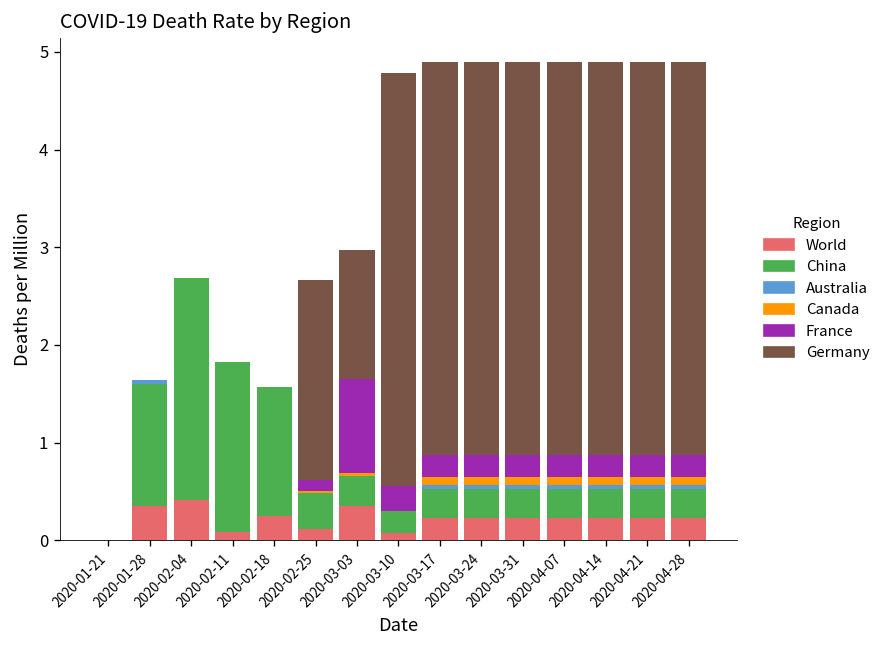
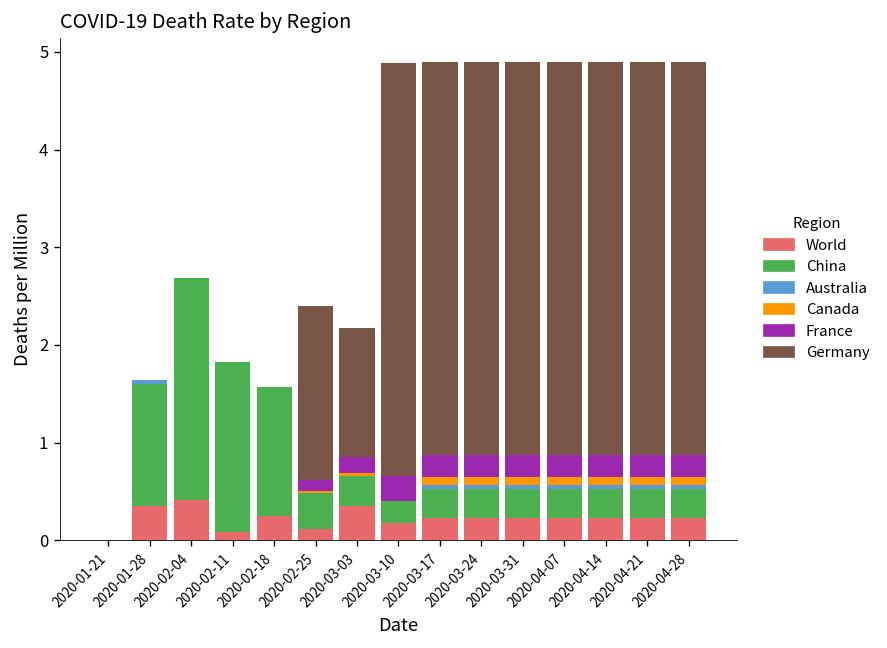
  {
    "World": {
      "2020-01-21": 0.0,
      "2020-01-28": 0.4,
      "2020-02-04": 0.4,
      "2020-02-11": 0.1,
      "2020-02-18": 0.2,
      "2020-02-25": 0.1,
      "2020-03-03": 0.3,
-     "2020-03-10": 0.1,
+     "2020-03-10": 0.2,
      "2020-03-17": 0.2,
      "2020-03-24": 0.2,
      "2020-03-31": 0.2,
      "2020-04-07": 0.2,
      "2020-04-14": 0.2,
      "2020-04-21": 0.2,
      "2020-04-28": 0.2
    },
    "China": {
      "2020-01-21": 0.0,
      "2020-01-28": 1.2,
      "2020-02-04": 2.3,
      "2020-02-11": 1.7,
      "2020-02-18": 1.3,
      "2020-02-25": 0.4,
      "2020-03-03": 0.3,
      "2020-03-10": 0.2,
      "2020-03-17": 0.3,
      "2020-03-24": 0.3,
      "2020-03-31": 0.3,
      "2020-04-07": 0.3,
      "2020-04-14": 0.3,
      "2020-04-21": 0.3,
      "2020-04-28": 0.3
    },
    "Australia": {
      "2020-01-21": 0.0,
      "2020-01-28": 0.0,
      "2020-02-04": 0.0,
      "2020-02-11": 0.0,
      "2020-02-18": 0.0,
      "2020-02-25": 0.0,
      "2020-03-03": 0.0,
      "2020-03-10": 0.0,
      "2020-03-17": 0.0,
      "2020-03-24": 0.0,
      "2020-03-31": 0.0,
      "2020-04-07": 0.0,
      "2020-04-14": 0.0,
      "2020-04-21": 0.0,
      "2020-04-28": 0.0
    },
    "Canada": {
      "2020-01-21": 0.0,
      "2020-01-28": 0.0,
      "2020-02-04": 0.0,
      "2020-02-11": 0.0,
      "2020-02-18": 0.0,
      "2020-03-10": 0.0,
      "2020-03-17": 0.1,
      "2020-03-24": 0.1,
      "2020-03-31": 0.1,
      "2020-04-07": 0.1,
      "2020-04-14": 0.1,
      "2020-04-21": 0.1,
      "2020-04-28": 0.1
    },
    "France": {
      "2020-01-21": 0.0,
      "2020-01-28": 0.0,
      "2020-02-04": 0.0,
      "2020-02-11": 0.0,
      "2020-02-18": 0.0,
      "2020-02-25": 0.1,
-     "2020-03-03": 1.0,
+     "2020-03-03": 0.2,
      "2020-03-10": 0.3,
      "2020-03-17": 0.2,
      "2020-03-24": 0.2,
      "2020-03-31": 0.2,
      "2020-04-07": 0.2,
      "2020-04-14": 0.2,
      "2020-04-21": 0.2,
      "2020-04-28": 0.2
    },
    "Germany": {
      "2020-01-21": 0.0,
      "2020-01-28": 0.0,
      "2020-02-04": 0.0,
      "2020-02-11": 0.0,
      "2020-02-18": 0.0,
-     "2020-02-25": 2.0,
+     "2020-02-25": 1.8,
      "2020-03-03": 1.3,
      "2020-03-10": 4.2,
      "2020-03-17": 4.0,
      "2020-03-24": 4.0,
      "2020-03-31": 4.0,
      "2020-04-07": 4.0,
      "2020-04-14": 4.0,
      "2020-04-21": 4.0,
      "2020-04-28": 4.0
    }
  }
